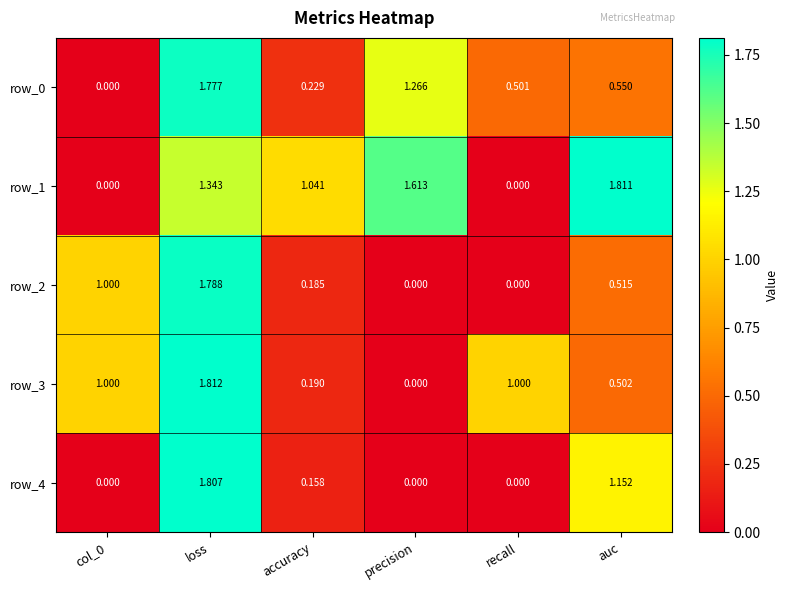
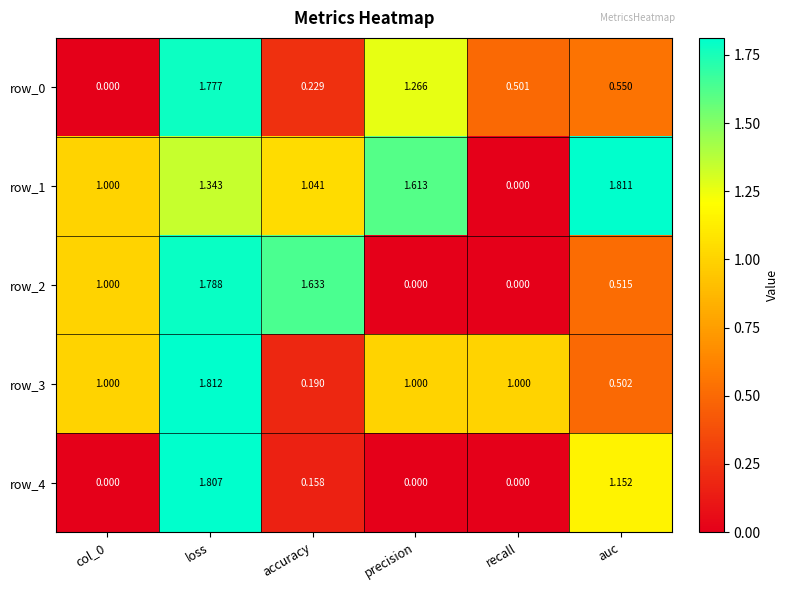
  {
    "row_0": {
      "col_0": 0.000,
      "loss": 1.777,
      "accuracy": 0.229,
      "precision": 1.266,
      "recall": 0.501,
      "auc": 0.550
    },
    "row_1": {
-     "col_0": 0.000,
+     "col_0": 1.000,
      "loss": 1.343,
      "accuracy": 1.041,
      "precision": 1.613,
      "recall": 0.000,
      "auc": 1.811
    },
    "row_2": {
      "col_0": 1.000,
      "loss": 1.788,
-     "accuracy": 0.185,
+     "accuracy": 1.633,
      "precision": 0.000,
      "recall": 0.000,
      "auc": 0.515
    },
    "row_3": {
      "col_0": 1.000,
      "loss": 1.812,
      "accuracy": 0.190,
-     "precision": 0.000,
+     "precision": 1.000,
      "recall": 1.000,
      "auc": 0.502
    },
    "row_4": {
      "col_0": 0.000,
      "loss": 1.807,
      "accuracy": 0.158,
      "precision": 0.000,
      "recall": 0.000,
      "auc": 1.152
    }
  }
